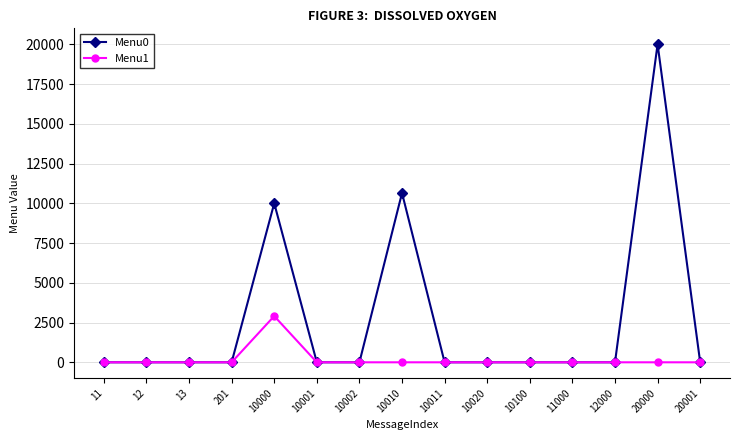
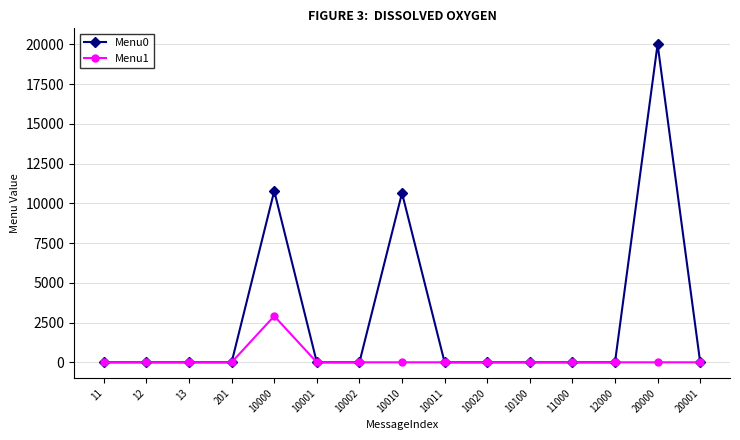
  {
    "Menu0": {
-     "10000": 10000,
+     "10000": 10800,
      "10010": 10600,
      "20000": 20000
    },
    "Menu1": {
      "10000": 2900,
      "10010": 0,
      "20000": 0
    }
  }
